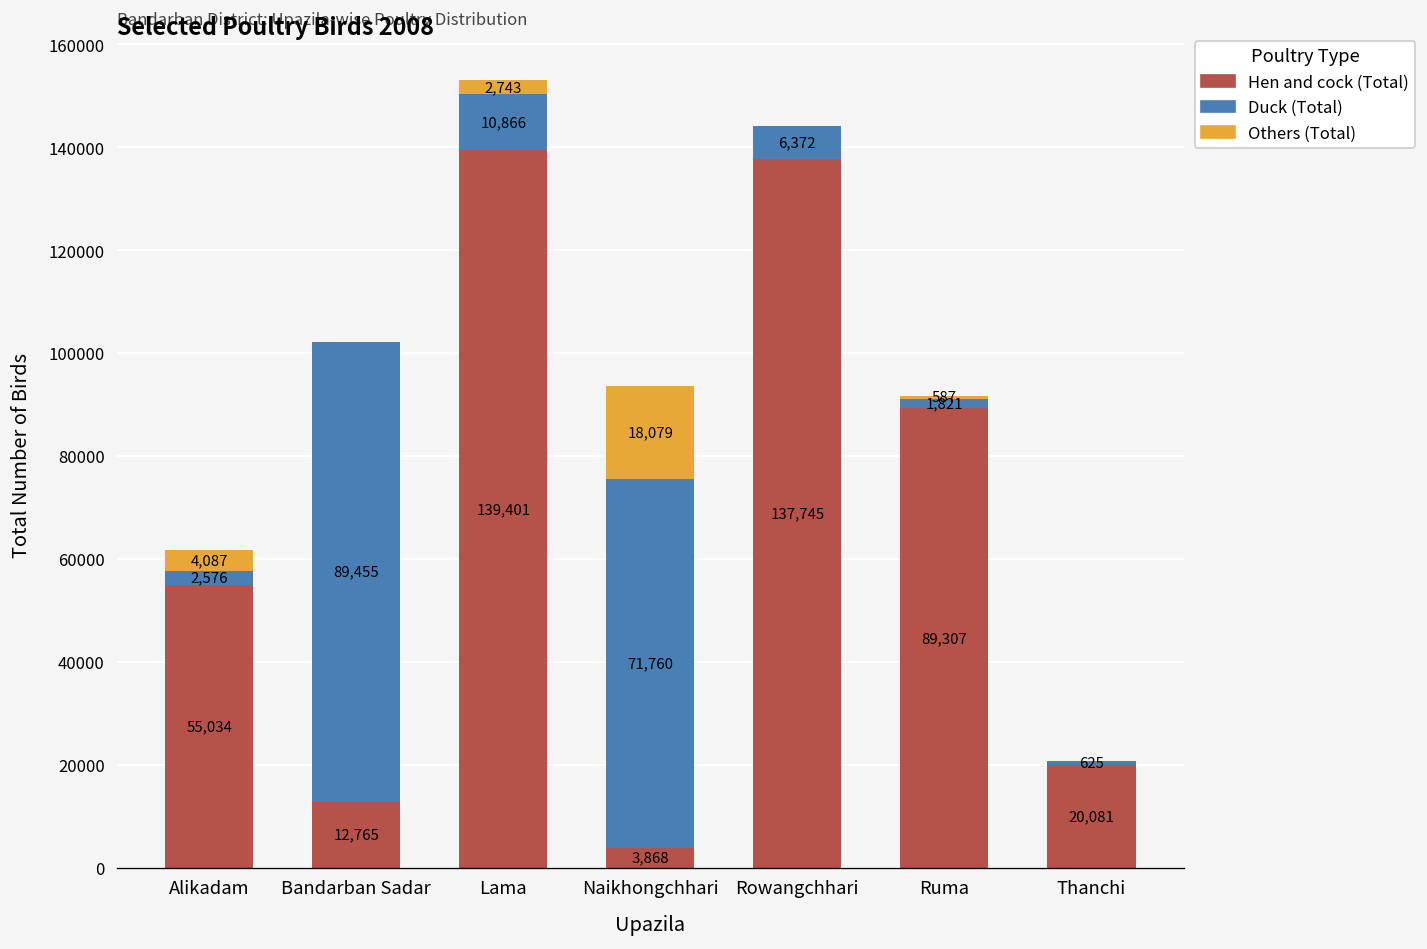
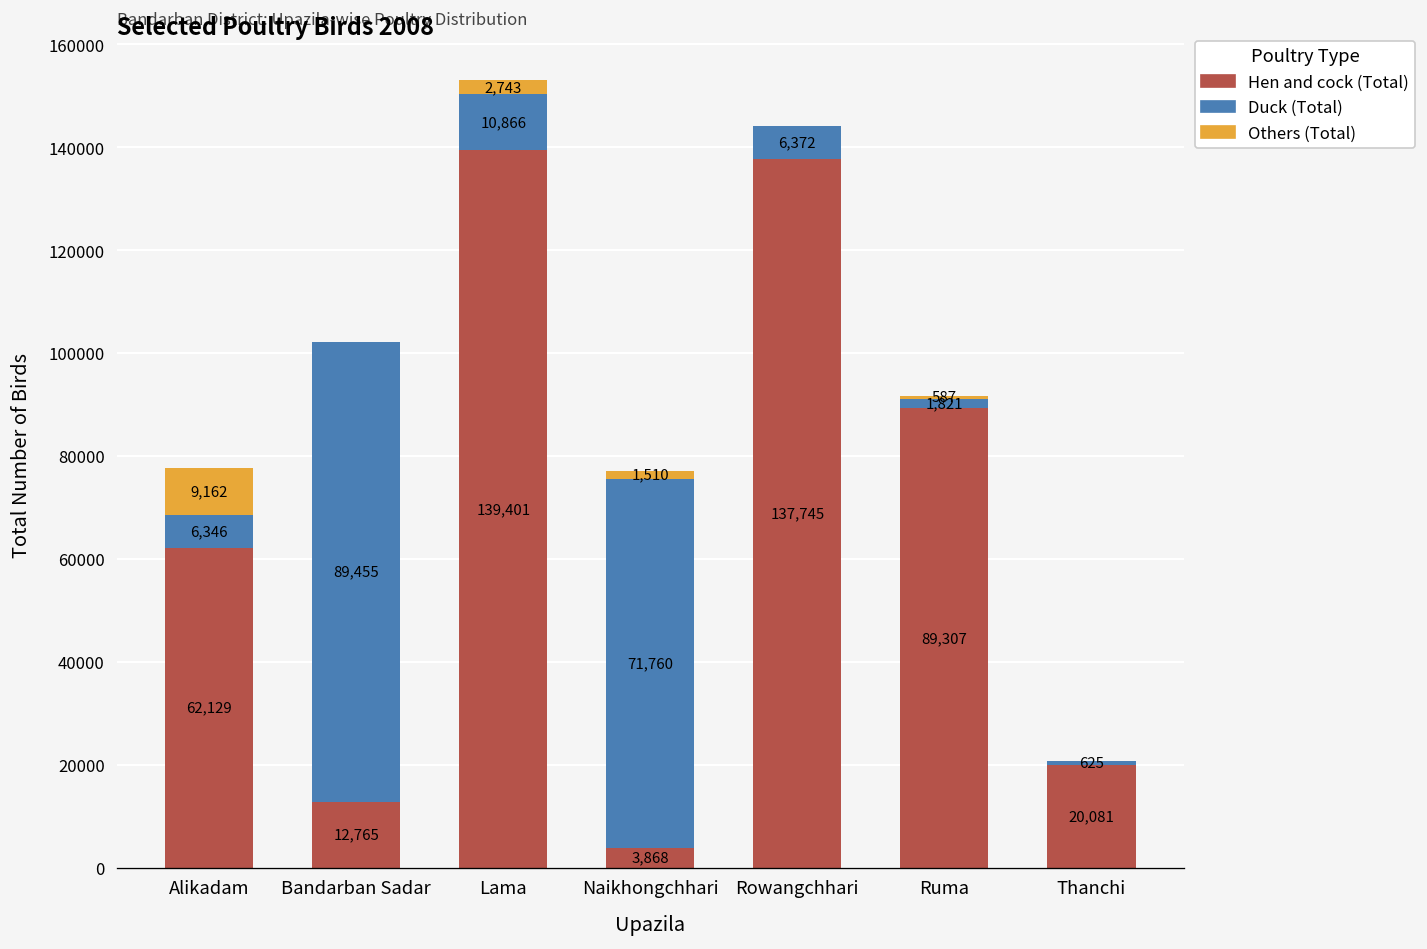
  {
    "Hen and cock (Total)": {
-     "Alikadam": "55,034",
+     "Alikadam": "62,129",
      "Bandarban Sadar": "12,765",
      "Lama": "139,401",
      "Naikhongchhari": "3,868",
      "Rowangchhari": "137,745",
      "Ruma": "89,307",
      "Thanchi": "20,081"
    },
    "Duck (Total)": {
-     "Alikadam": "2,576",
+     "Alikadam": "6,346",
      "Bandarban Sadar": "89,455",
      "Lama": "10,866",
      "Naikhongchhari": "71,760",
      "Rowangchhari": "6,372",
      "Thanchi": "625"
    },
    "Others (Total)": {
-     "Alikadam": "4,087",
+     "Alikadam": "9,162",
      "Lama": "2,743",
-     "Naikhongchhari": "18,079"
+     "Naikhongchhari": "1,510"
    }
  }
